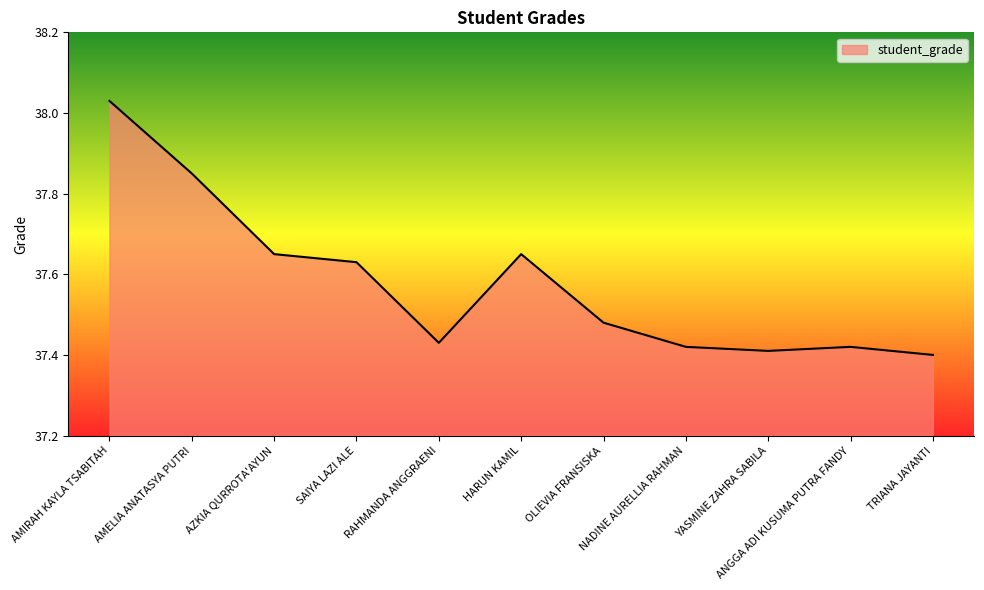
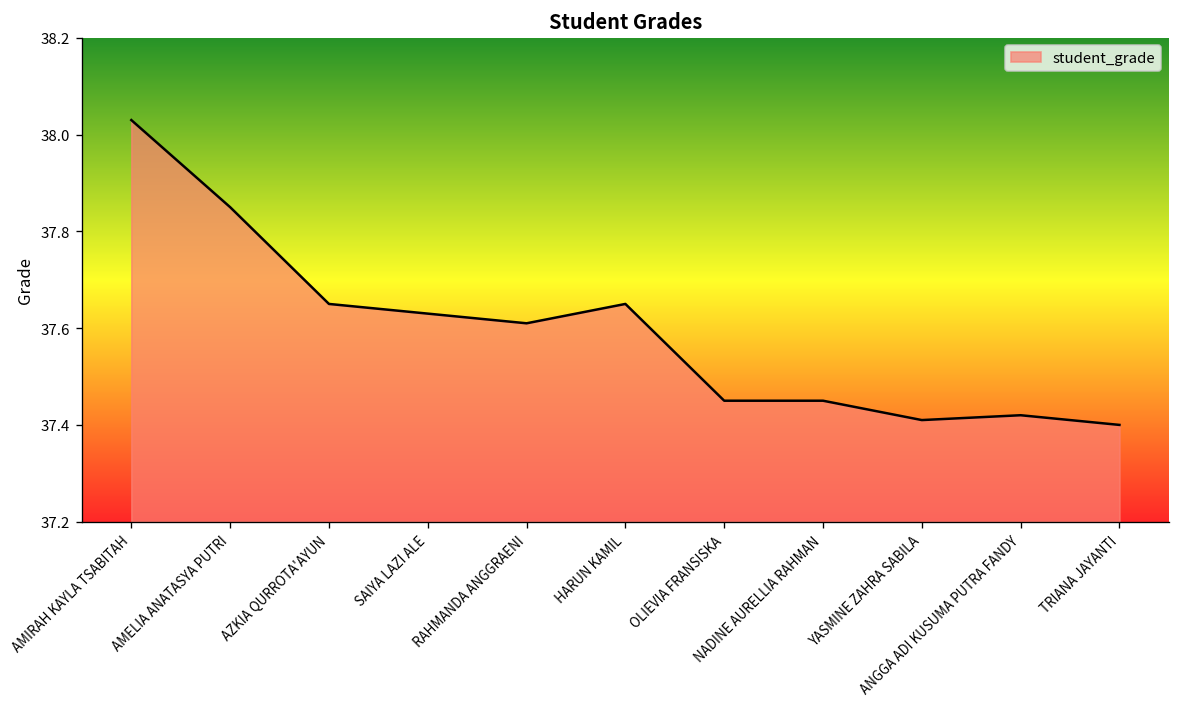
  {
    "AMIRAH KAYLA TSABITAH": 38.03,
    "AMELIA ANATASYA PUTRI": 37.85,
    "AZKIA QURROTA'AYUN": 37.65,
    "SAIYA LAZI ALE": 37.63,
-   "RAHMANDA ANGGRAENI": 37.43,
+   "RAHMANDA ANGGRAENI": 37.61,
    "HARUN KAMIL": 37.65,
-   "OLIEVIA FRANSISKA": 37.48,
-   "NADINE AURELLIA RAHMAN": 37.42,
+   "OLIEVIA FRANSISKA": 37.45,
+   "NADINE AURELLIA RAHMAN": 37.45,
    "YASMINE ZAHRA SABILA": 37.41,
    "ANGGA ADI KUSUMA PUTRA FANDY": 37.42,
    "TRIANA JAYANTI": 37.40
  }
